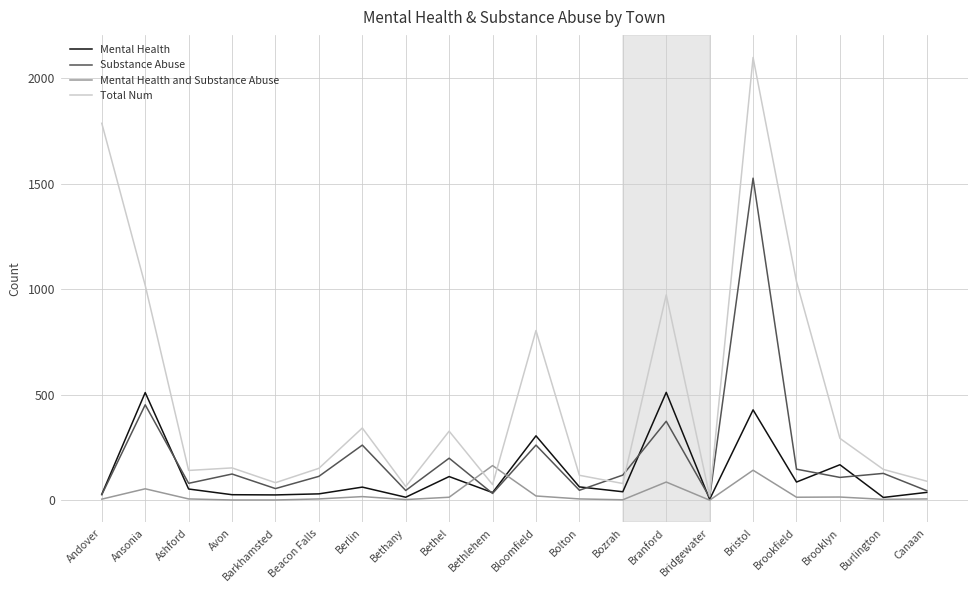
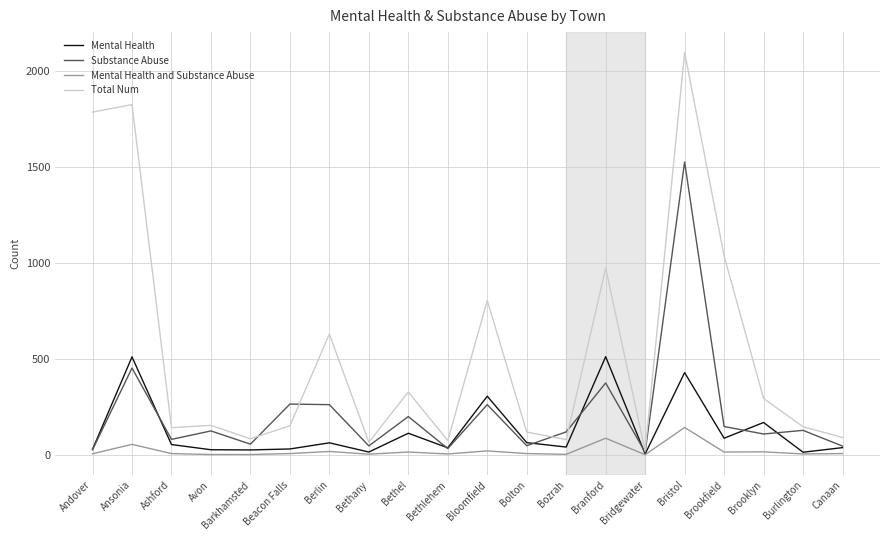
  {
    "Mental Health": {
      "Ansonia": 510,
      "Ashford": 50,
      "Avon": 30,
      "Barkhamsted": 30,
      "Beacon Falls": 30,
      "Berlin": 60,
      "Bethel": 110,
      "Bloomfield": 310,
      "Bolton": 60,
      "Bozrah": 40,
      "Branford": 510,
      "Bristol": 430,
      "Brookfield": 90,
      "Brooklyn": 170
    },
    "Substance Abuse": {
      "Ansonia": 450,
      "Ashford": 80,
      "Avon": 130,
      "Barkhamsted": 60,
-     "Beacon Falls": 110,
+     "Beacon Falls": 270,
      "Berlin": 260,
      "Bethany": 50,
      "Bethel": 200,
      "Bloomfield": 260,
      "Bolton": 50,
      "Bozrah": 120,
      "Branford": 380,
      "Bristol": 1530,
      "Brookfield": 150,
      "Brooklyn": 110,
      "Burlington": 130
    },
    "Mental Health and Substance Abuse": {
      "Andover": 10,
      "Ansonia": 60,
      "Ashford": 10,
      "Avon": 0,
      "Barkhamsted": 0,
      "Beacon Falls": 10,
      "Berlin": 20,
      "Bethel": 20,
-     "Bethlehem": 170,
+     "Bethlehem": 10,
      "Bloomfield": 20,
      "Bolton": 10,
      "Bozrah": 0,
      "Branford": 90,
      "Bristol": 140,
      "Brookfield": 20,
      "Brooklyn": 20,
      "Canaan": 10
    },
    "Total Num": {
      "Andover": 1790,
-     "Ansonia": 1020,
+     "Ansonia": 1830,
      "Ashford": 140,
      "Avon": 150,
      "Barkhamsted": 80,
      "Beacon Falls": 150,
-     "Berlin": 340,
+     "Berlin": 630,
      "Bethany": 70,
      "Bethel": 330,
      "Bethlehem": 80,
      "Bloomfield": 810,
      "Bolton": 120,
      "Bozrah": 80,
      "Branford": 970,
      "Bristol": 2100,
      "Brookfield": 1040,
      "Brooklyn": 290,
      "Burlington": 150,
      "Canaan": 90
    }
  }
